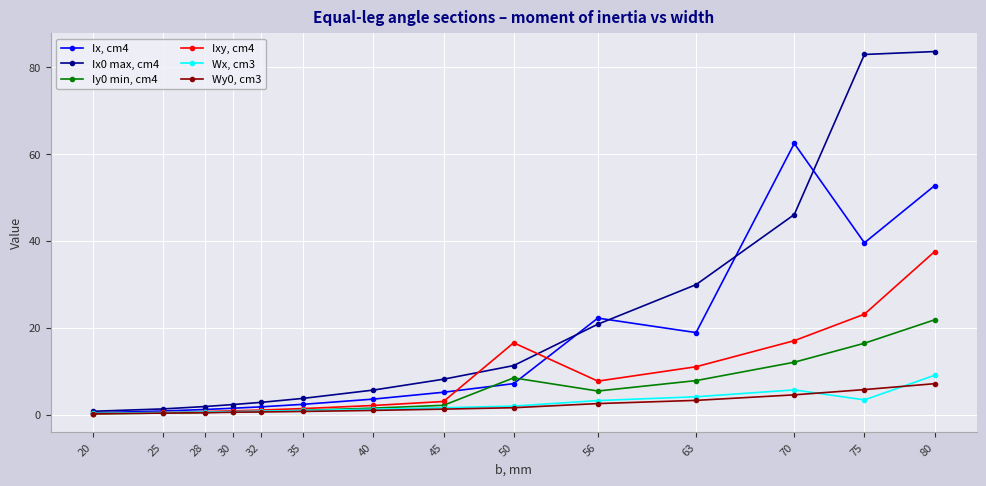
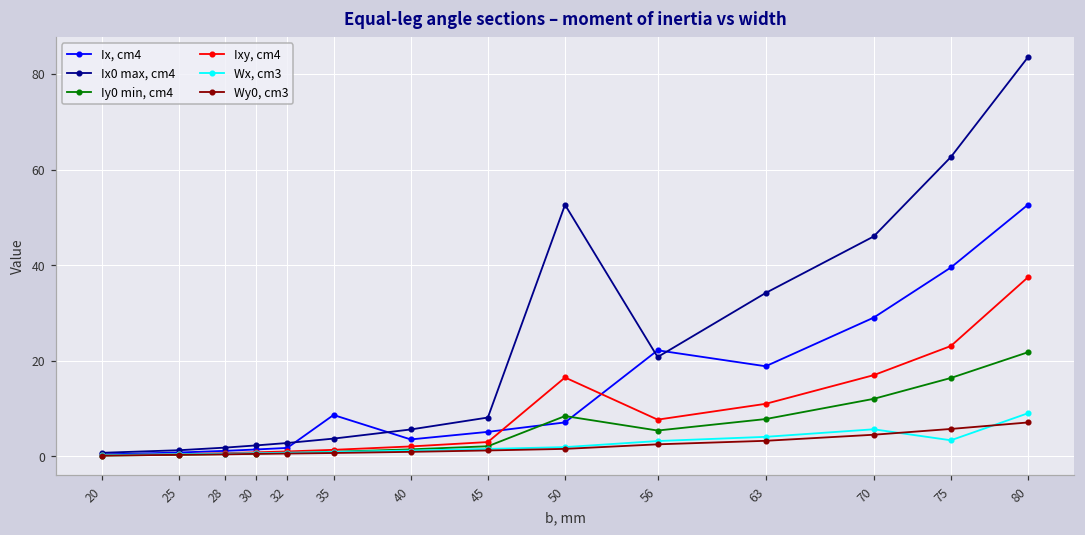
  {
    "Ix, cm4": {
      "30": 1,
      "32": 2,
-     "35": 2,
+     "35": 9,
      "40": 4,
      "45": 5,
      "50": 7,
      "56": 22,
      "63": 19,
-     "70": 62,
+     "70": 29,
      "75": 40,
      "80": 53
    },
    "Ix0 max, cm4": {
      "28": 2,
      "30": 2,
      "32": 3,
      "35": 4,
      "40": 6,
      "45": 8,
-     "50": 11,
+     "50": 53,
      "56": 21,
-     "63": 30,
+     "63": 34,
      "70": 46,
-     "75": 83,
+     "75": 63,
      "80": 84
    },
    "Iy0 min, cm4": {
      "50": 8,
      "56": 5,
      "63": 8,
      "70": 12,
      "75": 16,
      "80": 22
    },
    "Ixy, cm4": {
      "40": 2,
      "45": 3,
      "50": 17,
      "56": 8,
      "63": 11,
      "70": 17,
      "75": 23,
      "80": 38
    },
    "Wx, cm3": {
      "56": 3,
      "63": 4,
      "70": 6,
      "75": 3,
      "80": 9
    },
    "Wy0, cm3": {
      "56": 3,
      "63": 3,
      "70": 5,
      "75": 6,
      "80": 7
    }
  }
